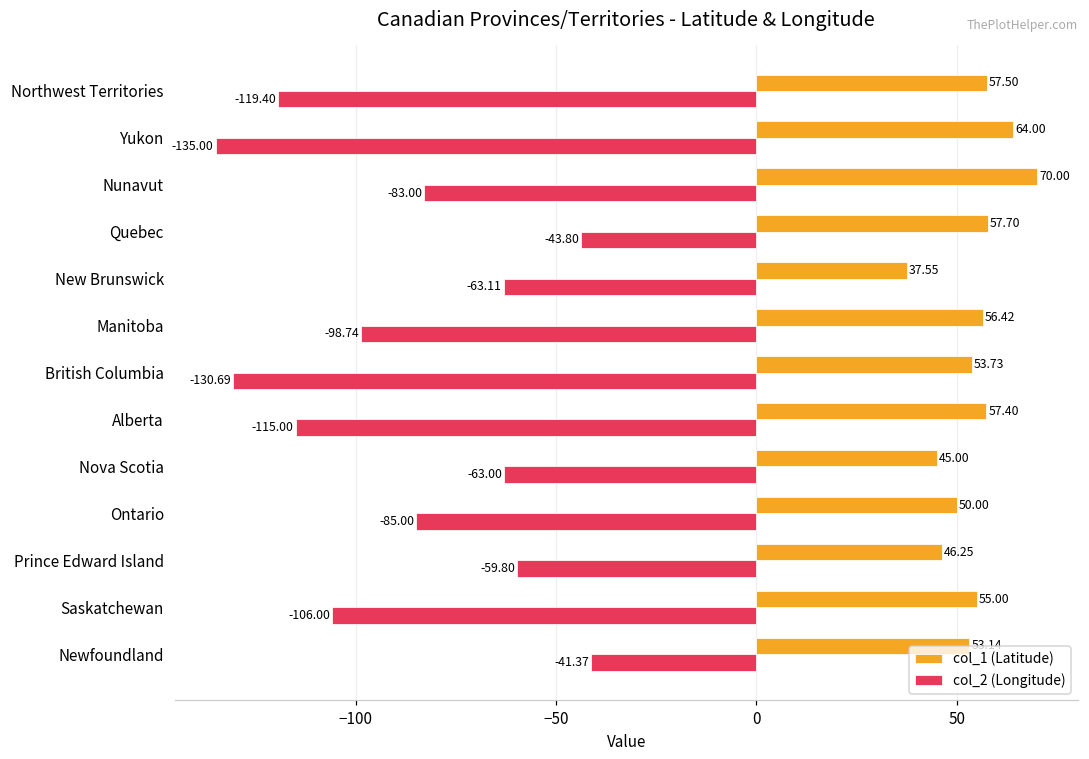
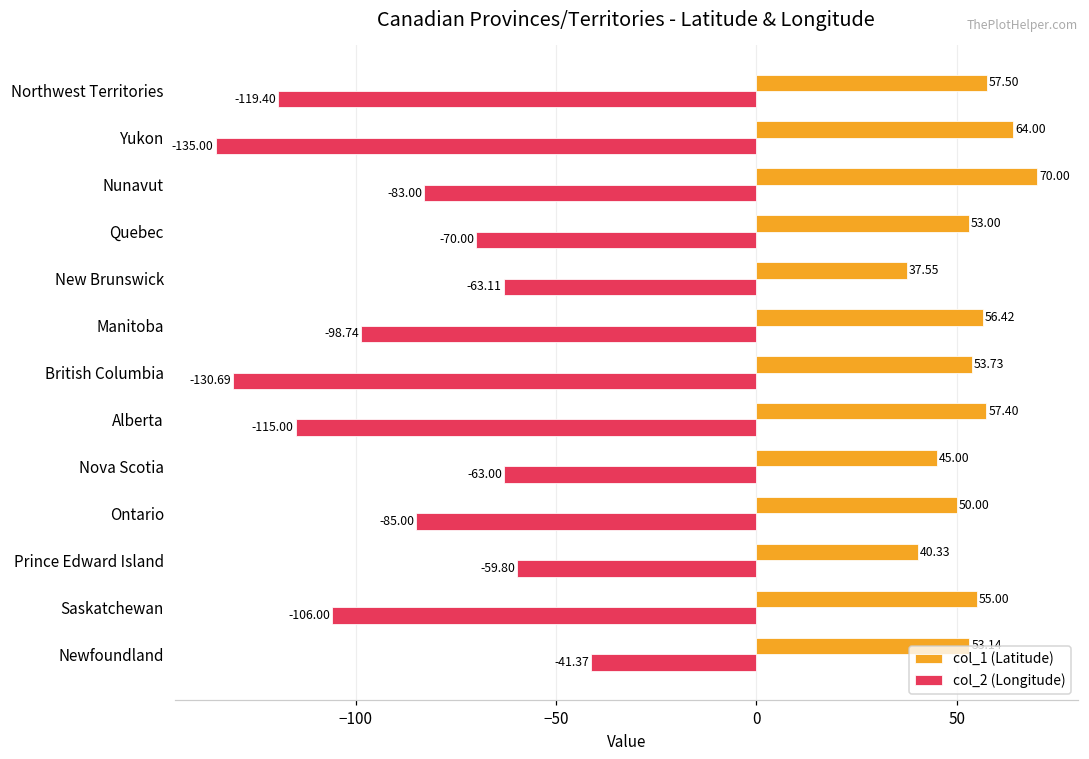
  {
    "col_1 (Latitude)": {
      "Northwest Territories": 57.50,
      "Yukon": 64.00,
      "Nunavut": 70.00,
-     "Quebec": 57.70,
+     "Quebec": 53.00,
      "New Brunswick": 37.55,
      "Manitoba": 56.42,
      "British Columbia": 53.73,
      "Alberta": 57.40,
      "Nova Scotia": 45.00,
      "Ontario": 50.00,
-     "Prince Edward Island": 46.25,
+     "Prince Edward Island": 40.33,
      "Saskatchewan": 55.00
    },
    "col_2 (Longitude)": {
      "Northwest Territories": -119.40,
      "Yukon": -135.00,
      "Nunavut": -83.00,
-     "Quebec": -43.80,
+     "Quebec": -70.00,
      "New Brunswick": -63.11,
      "Manitoba": -98.74,
      "British Columbia": -130.69,
      "Alberta": -115.00,
      "Nova Scotia": -63.00,
      "Ontario": -85.00,
      "Prince Edward Island": -59.80,
      "Saskatchewan": -106.00,
      "Newfoundland": -41.37
    }
  }
